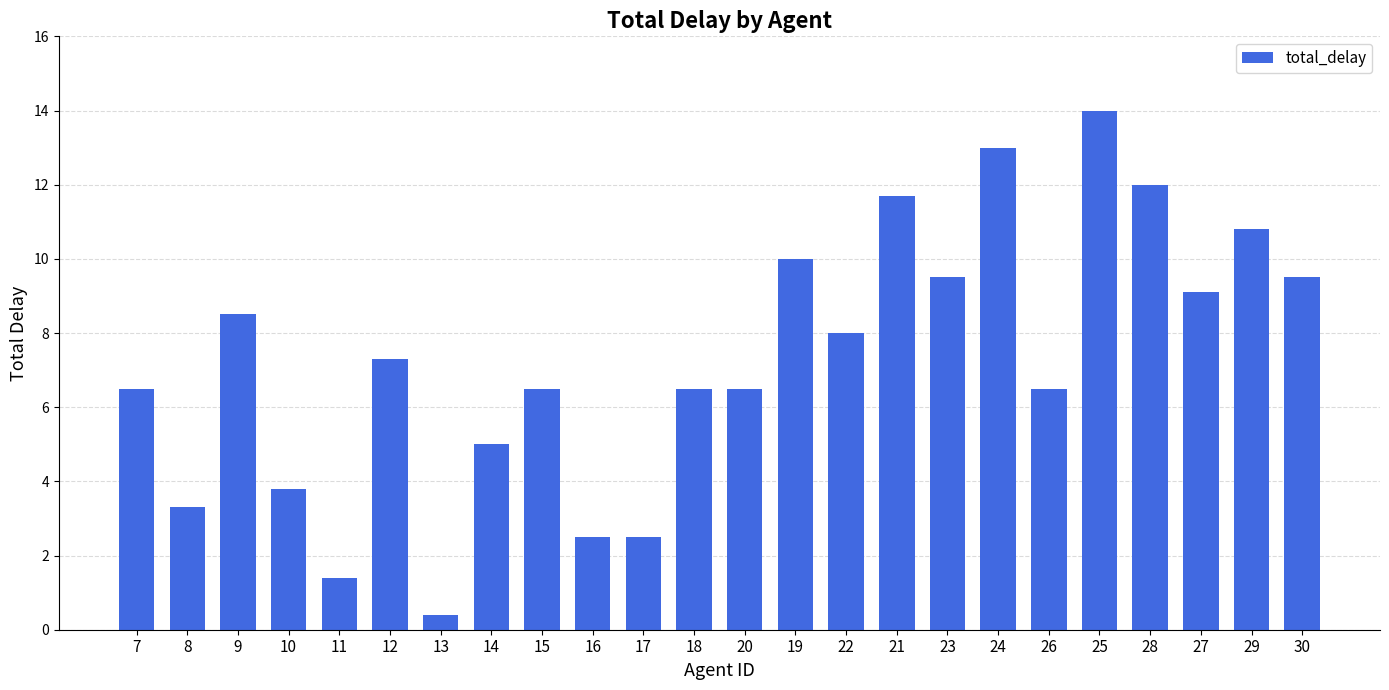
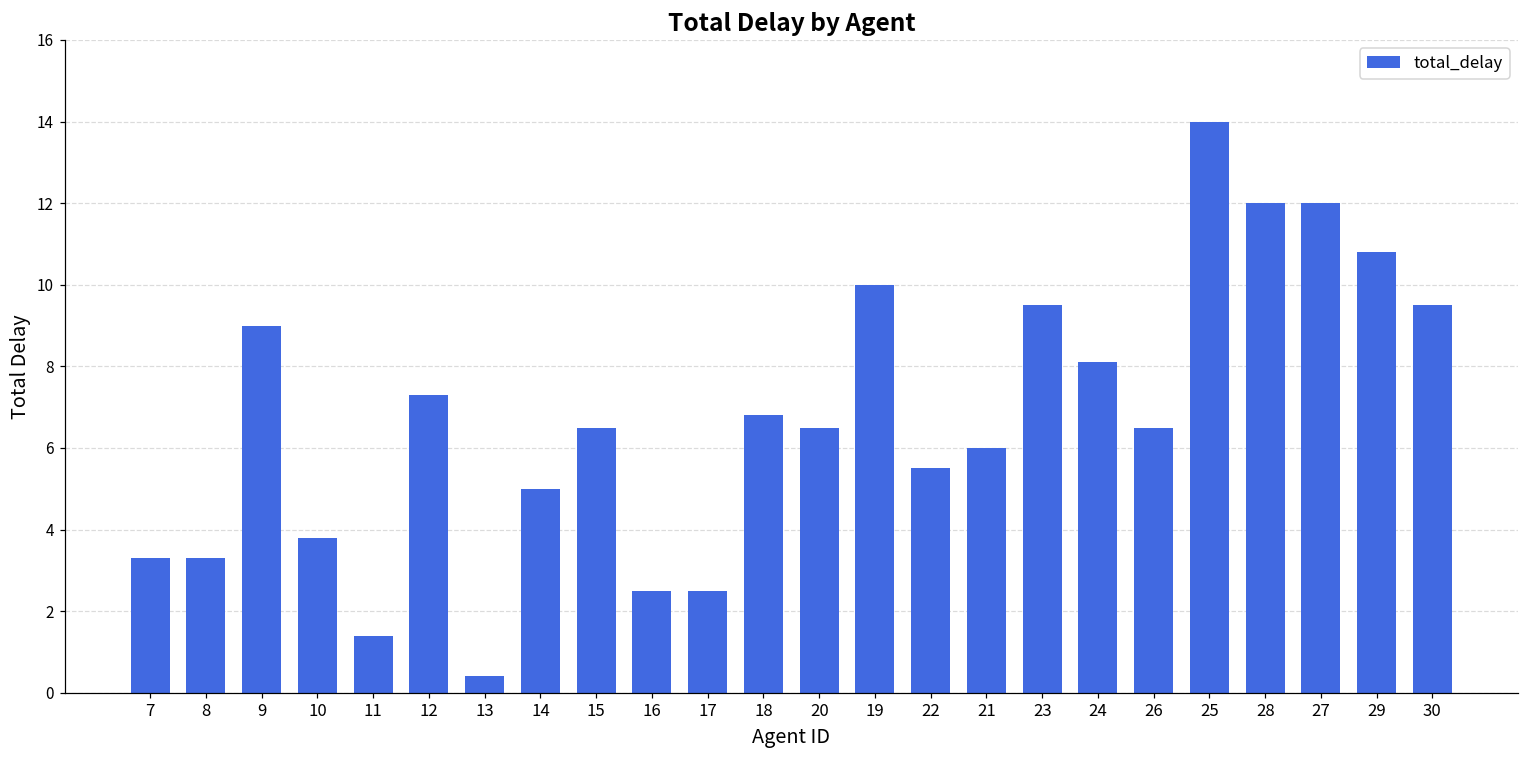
  {
-   "7": 6.5,
+   "7": 3.3,
    "8": 3.3,
-   "9": 8.5,
+   "9": 9.0,
    "10": 3.8,
    "11": 1.4,
    "12": 7.3,
    "13": 0.4,
    "14": 5.0,
    "15": 6.5,
    "16": 2.5,
    "17": 2.5,
-   "18": 6.5,
+   "18": 6.8,
    "20": 6.5,
    "19": 10.0,
-   "22": 8.0,
-   "21": 11.7,
+   "22": 5.5,
+   "21": 6.0,
    "23": 9.5,
-   "24": 13.0,
+   "24": 8.1,
    "26": 6.5,
    "25": 14.0,
    "28": 12.0,
-   "27": 9.1,
+   "27": 12.0,
    "29": 10.8,
    "30": 9.5
  }
